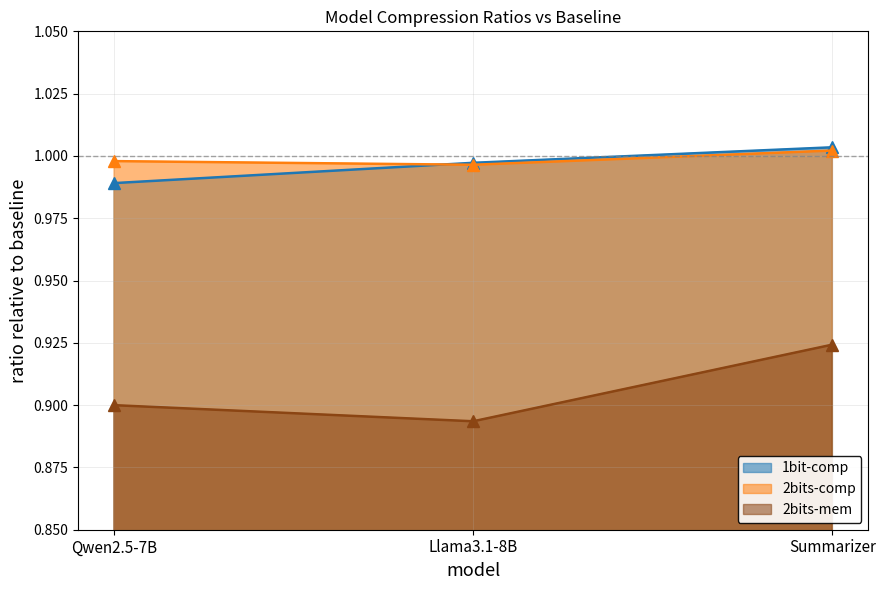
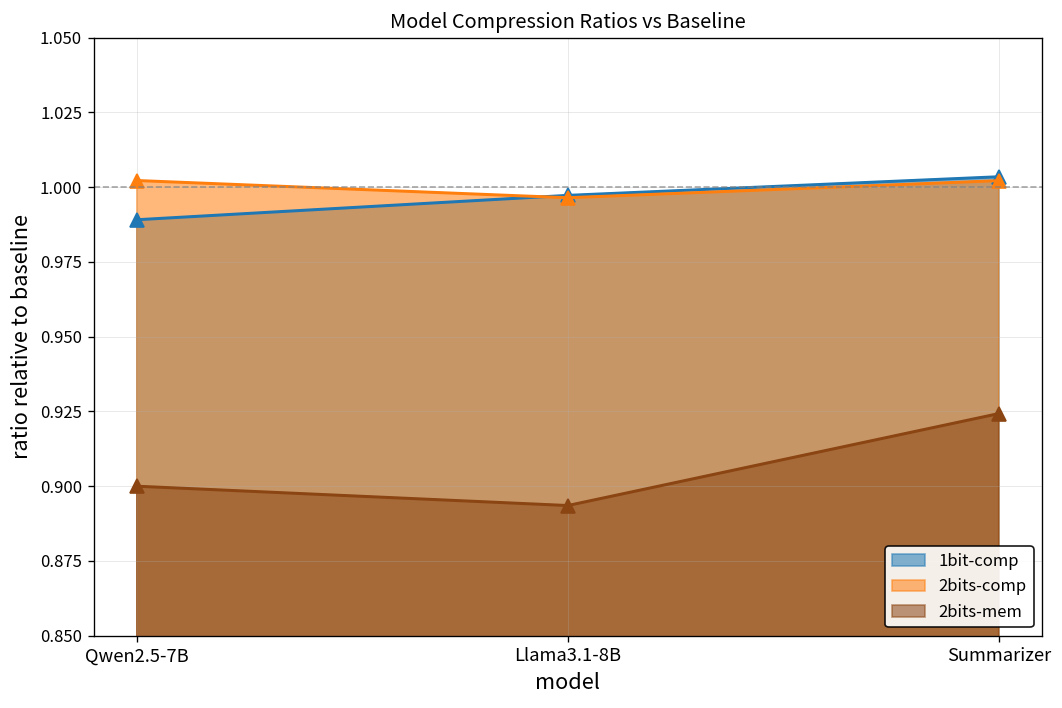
  {
    "1bit-comp": {
      "Qwen2.5-7B": 0.989,
      "Summarizer": 1.003
    },
    "2bits-comp": {
-     "Qwen2.5-7B": 0.998,
+     "Qwen2.5-7B": 1.002,
      "Summarizer": 1.002
    },
    "2bits-mem": {
      "Qwen2.5-7B": 0.900,
      "Llama3.1-8B": 0.894,
      "Summarizer": 0.924
    }
  }
